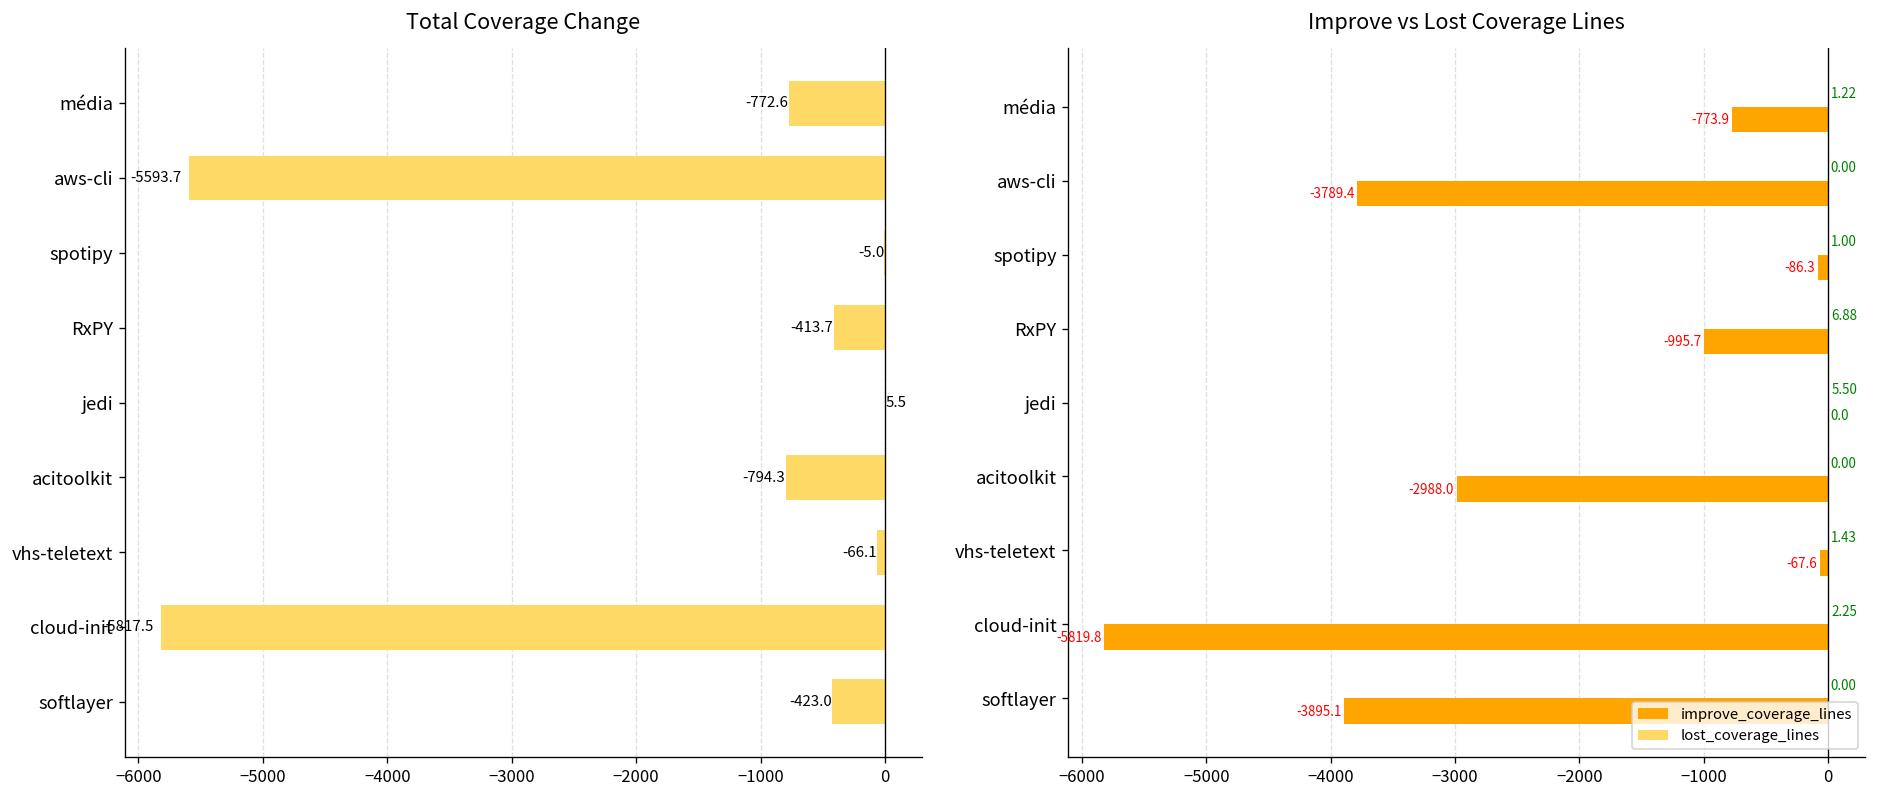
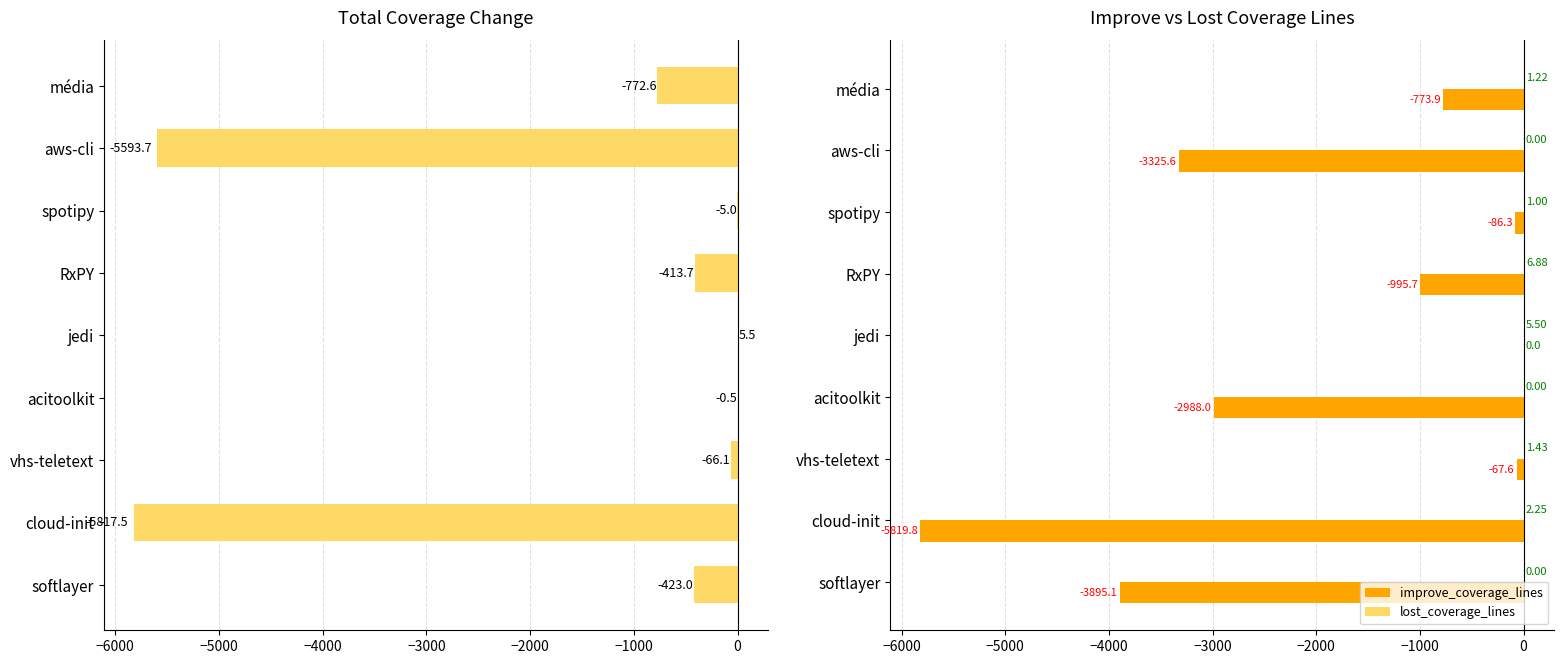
  {
    "Total Coverage Change": {
      "média": -772.6,
      "aws-cli": -5593.7,
      "spotipy": -5.0,
      "RxPY": -413.7,
      "jedi": 5.5,
-     "acitoolkit": -794.3,
+     "acitoolkit": -0.5,
      "vhs-teletext": -66.1,
      "cloud-init": -5817.5,
      "softlayer": -423.0
    },
    "Improve vs Lost Coverage Lines": {
      "improve_coverage_lines": {
        "média": -773.9,
-       "aws-cli": -3789.4,
+       "aws-cli": -3325.6,
        "spotipy": -86.3,
        "RxPY": -995.7,
        "jedi": 0.0,
        "acitoolkit": -2988.0,
        "vhs-teletext": -67.6,
        "cloud-init": -5819.8,
        "softlayer": -3895.1
      },
      "lost_coverage_lines": {
        "média": 1.22,
        "aws-cli": 0.00,
        "spotipy": 1.00,
        "RxPY": 6.88,
        "jedi": 5.50,
        "acitoolkit": 0.00,
        "vhs-teletext": 1.43,
        "cloud-init": 2.25,
        "softlayer": 0.00
      }
    }
  }
